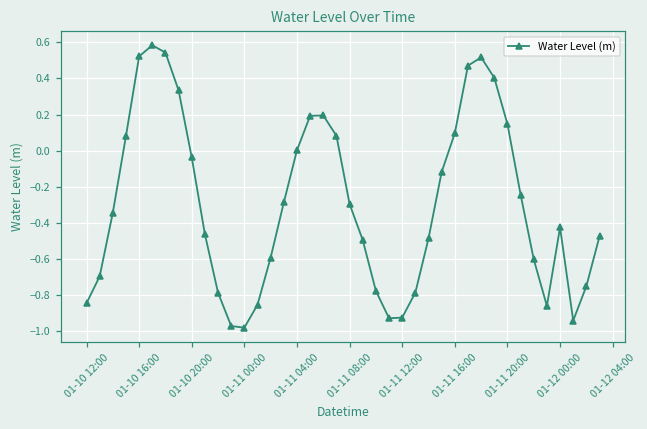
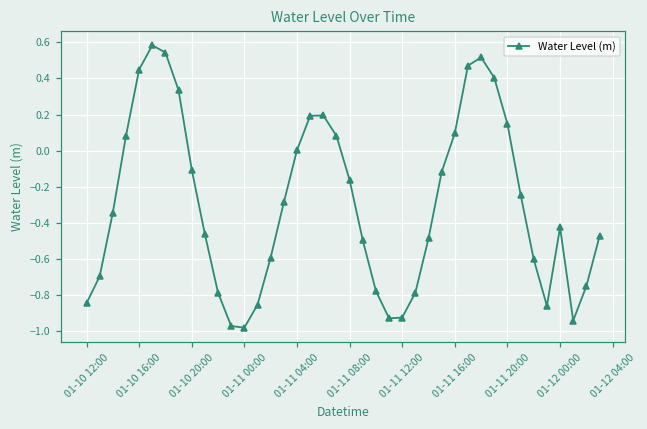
  {
    "01-10 12:00": -0.84,
-   "01-10 16:00": 0.52,
-   "01-10 20:00": -0.04,
+   "01-10 16:00": 0.45,
+   "01-10 20:00": -0.10,
    "01-11 00:00": -0.98,
    "01-11 04:00": 0.00,
-   "01-11 08:00": -0.29,
+   "01-11 08:00": -0.16,
    "01-11 12:00": -0.92,
    "01-11 16:00": 0.10,
    "01-11 20:00": 0.15,
    "01-12 00:00": -0.42
  }
